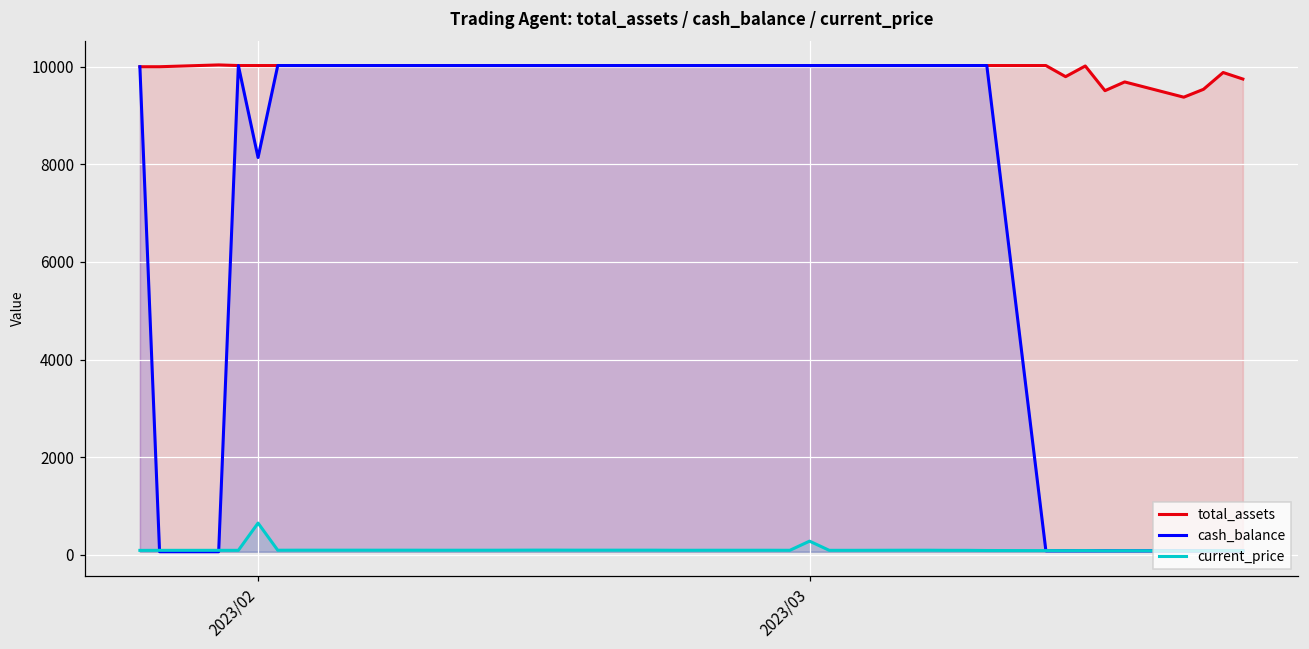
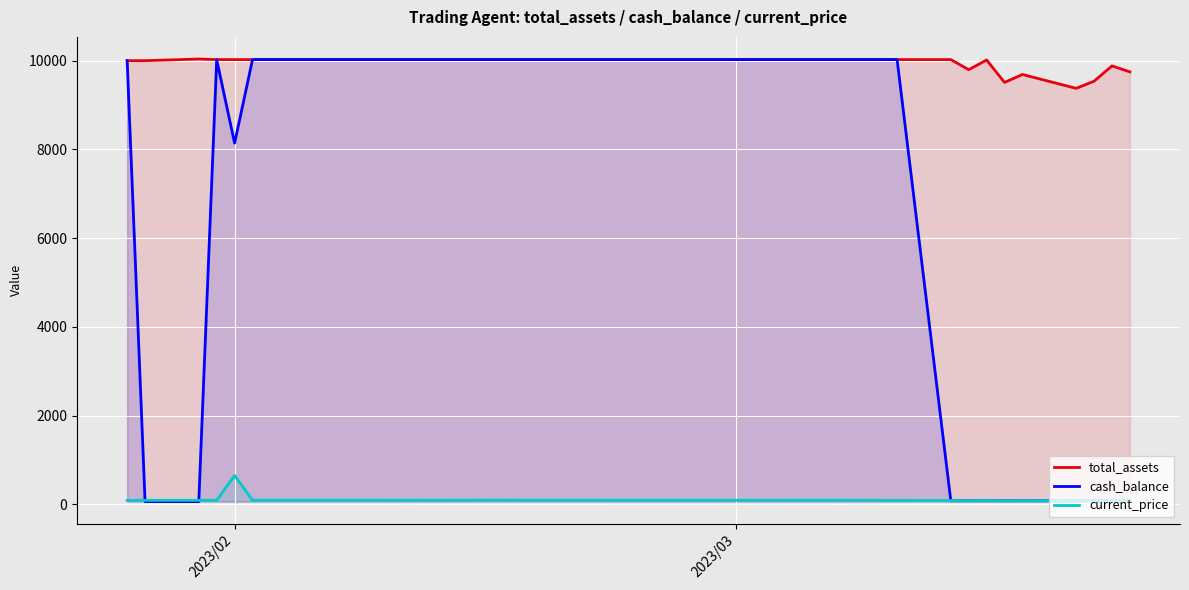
  {
    "total_assets": {
      "2023/02": 10000
    },
    "cash_balance": {
      "2023/02": 8100
    },
    "current_price": {
      "2023/02": 600,
-     "2023/03": 300
+     "2023/03": 100
    }
  }
